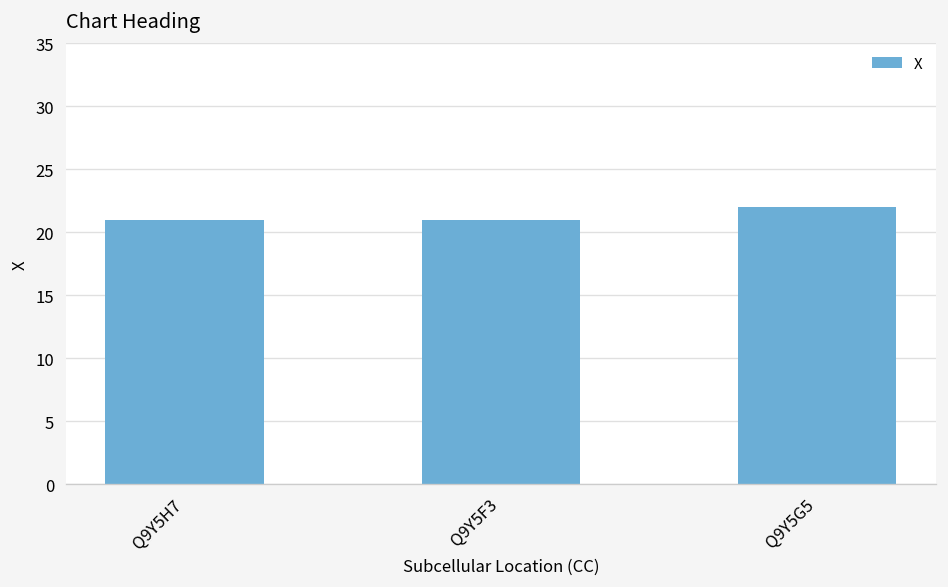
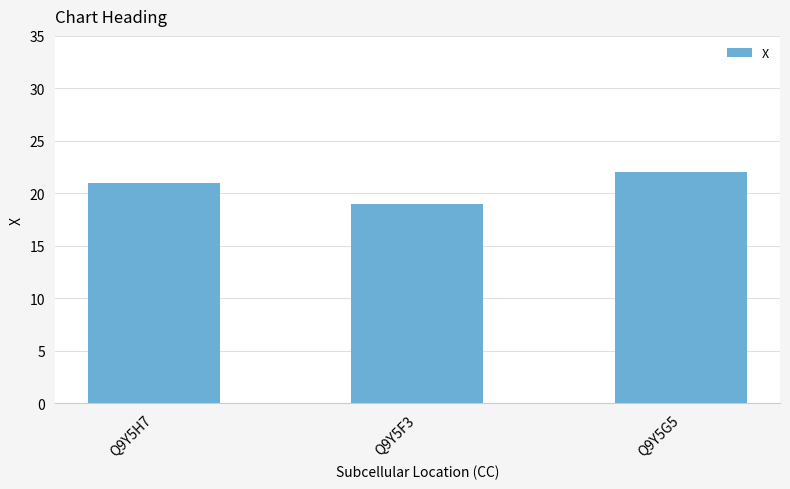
  {
    "Q9Y5H7": 21,
-   "Q9Y5F3": 21,
+   "Q9Y5F3": 19,
    "Q9Y5G5": 22
  }
